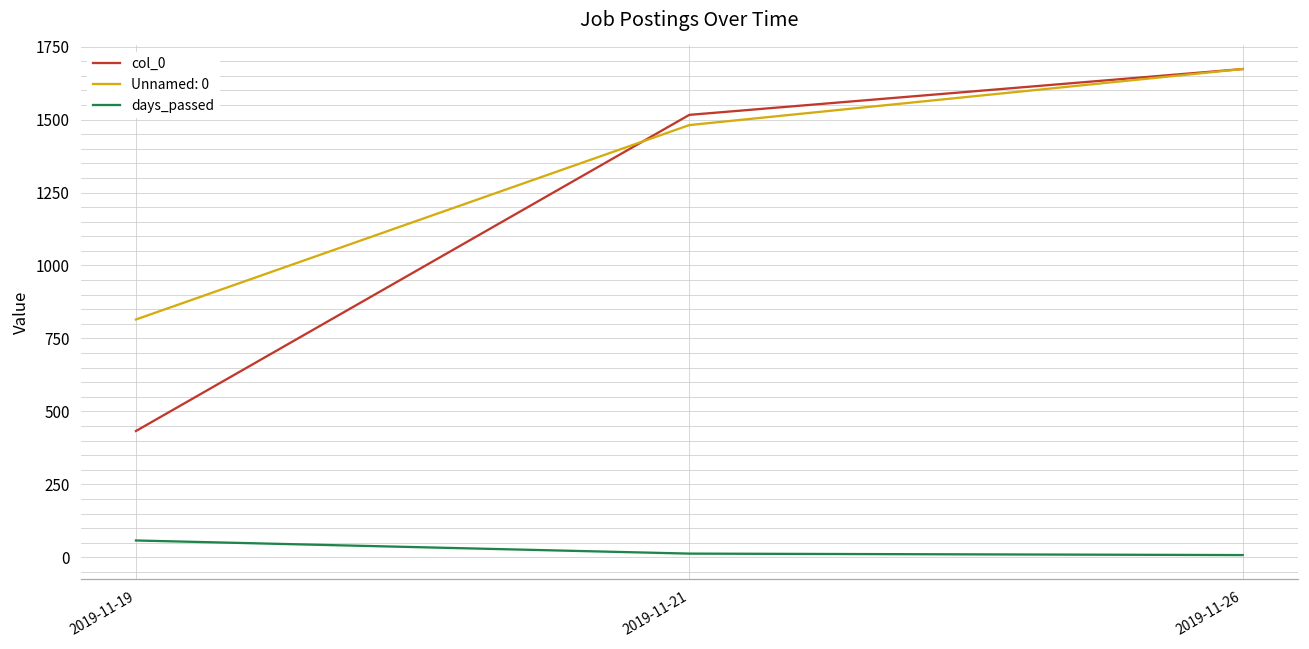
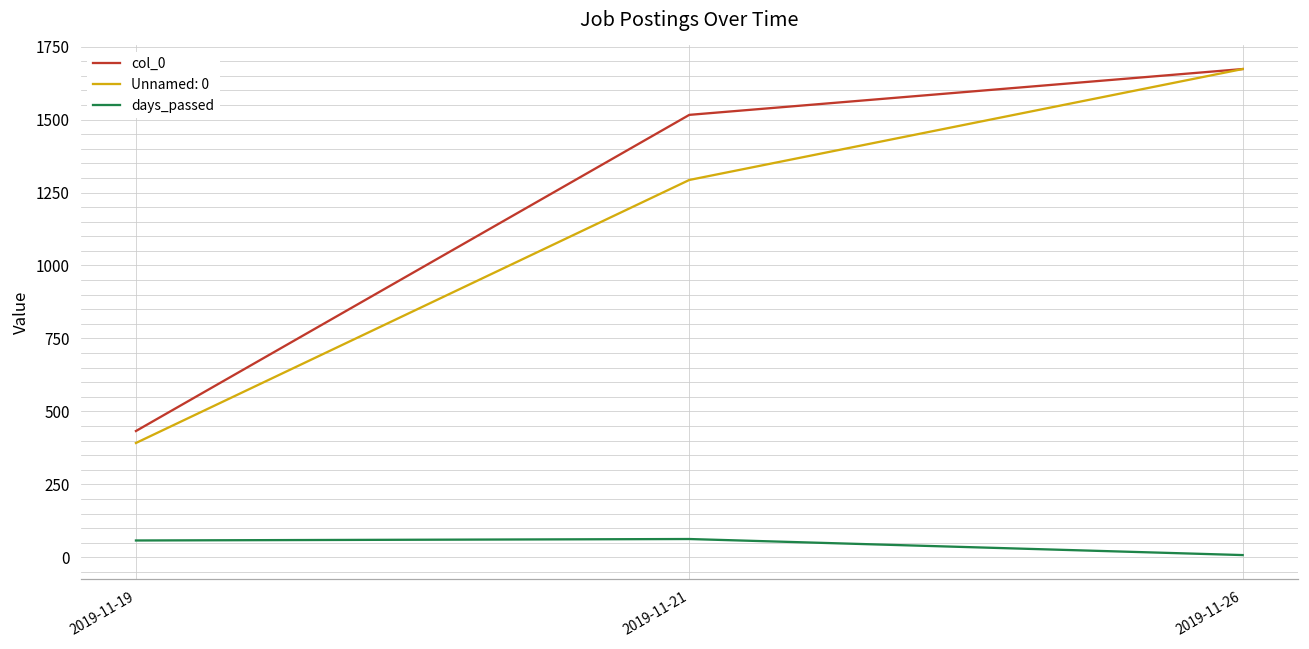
  {
    "col_0": {
      "2019-11-19": 430,
      "2019-11-21": 1520
    },
    "Unnamed: 0": {
-     "2019-11-19": 820,
-     "2019-11-21": 1480
+     "2019-11-19": 390,
+     "2019-11-21": 1290
    },
    "days_passed": {
      "2019-11-19": 60,
-     "2019-11-21": 10,
+     "2019-11-21": 60,
      "2019-11-26": 10
    }
  }
